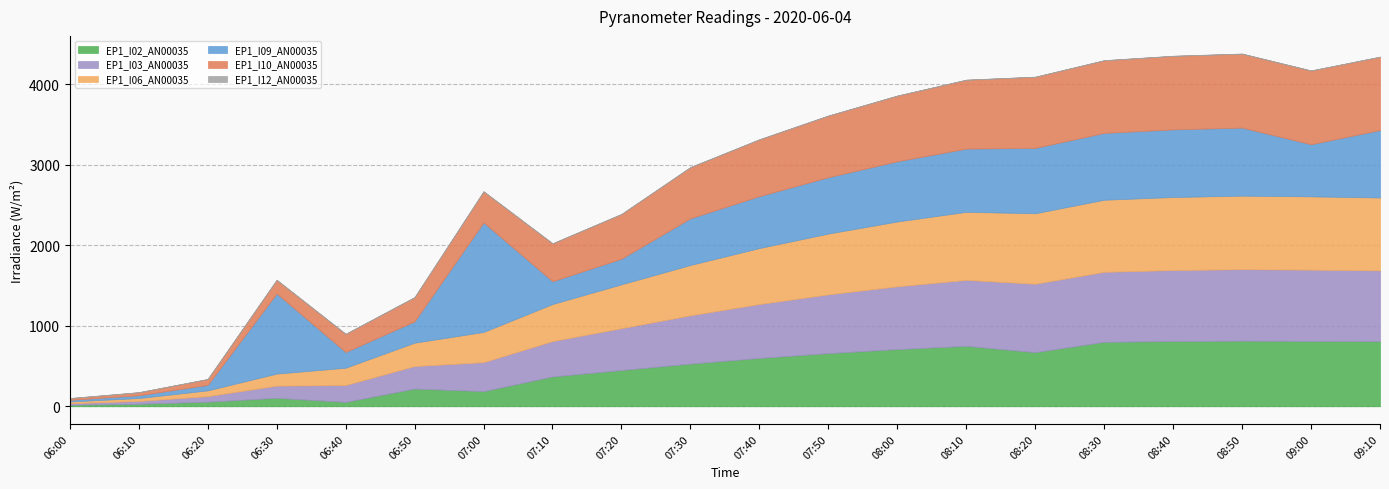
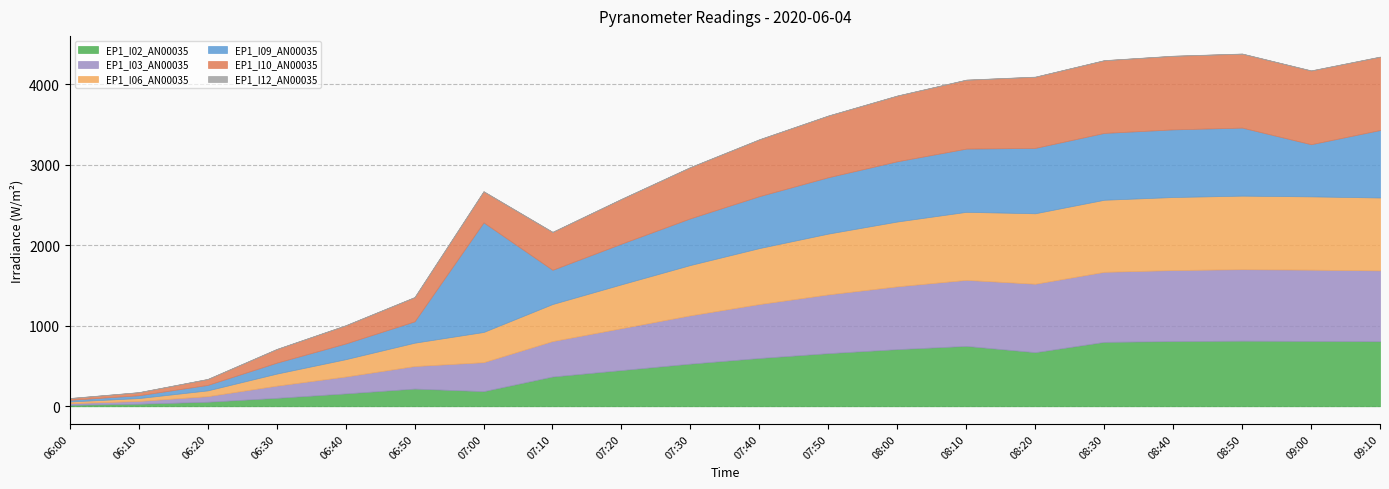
  {
    "EP1_I02_AN00035": {
      "06:10": 0,
      "06:20": 100,
      "06:30": 100,
-     "06:40": 100,
+     "06:40": 200,
      "06:50": 200,
      "07:00": 200,
      "07:10": 400,
      "07:20": 500,
      "07:30": 500,
      "07:40": 600,
      "07:50": 700,
      "08:00": 700,
      "08:10": 800,
      "08:20": 700,
      "08:30": 800,
      "08:40": 800,
      "08:50": 800,
      "09:00": 800,
      "09:10": 800
    },
    "EP1_I09_AN00035": {
      "06:10": 0,
      "06:20": 100,
-     "06:30": 1000,
+     "06:30": 100,
      "06:40": 200,
      "06:50": 300,
      "07:00": 1400,
-     "07:10": 300,
-     "07:20": 300,
+     "07:10": 400,
+     "07:20": 500,
      "07:30": 600,
      "07:40": 600,
      "07:50": 700,
      "08:00": 700,
      "08:10": 800,
      "08:20": 800,
      "08:30": 800,
      "08:40": 800,
      "08:50": 800,
      "09:00": 600,
      "09:10": 800
    }
  }
